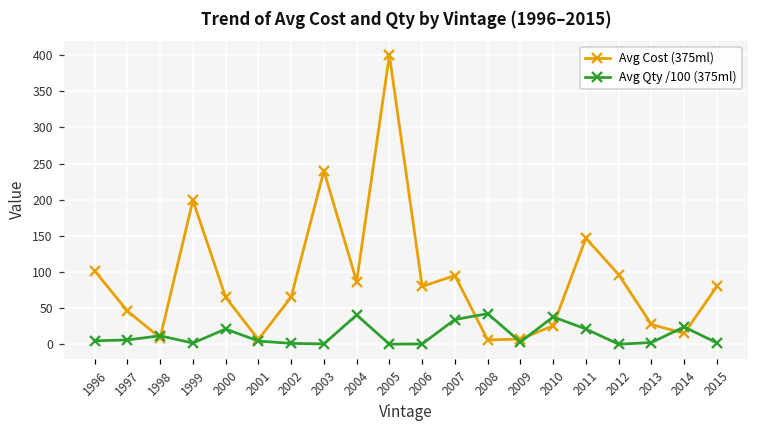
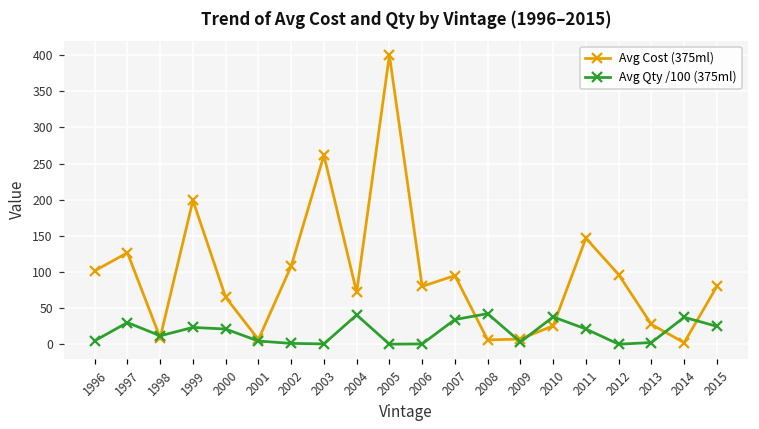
  {
    "Avg Cost (375ml)": {
      "1996": 100,
-     "1997": 50,
+     "1997": 130,
      "1999": 200,
      "2000": 70,
-     "2002": 70,
-     "2003": 240,
-     "2004": 90,
+     "2002": 110,
+     "2003": 260,
+     "2004": 70,
      "2005": 400,
      "2006": 80,
      "2007": 100,
      "2008": 10,
      "2009": 10,
      "2010": 30,
      "2011": 150,
      "2012": 100,
      "2013": 30,
-     "2014": 20,
+     "2014": 0,
      "2015": 80
    },
    "Avg Qty /100 (375ml)": {
      "1996": 0,
-     "1997": 10,
-     "1999": 0,
+     "1997": 30,
+     "1999": 20,
      "2000": 20,
      "2002": 0,
      "2003": 0,
      "2004": 40,
      "2005": 0,
      "2006": 0,
      "2007": 30,
      "2008": 40,
      "2009": 0,
      "2010": 40,
      "2011": 20,
      "2012": 0,
      "2013": 0,
-     "2014": 20,
-     "2015": 0
+     "2014": 40,
+     "2015": 20
    }
  }
